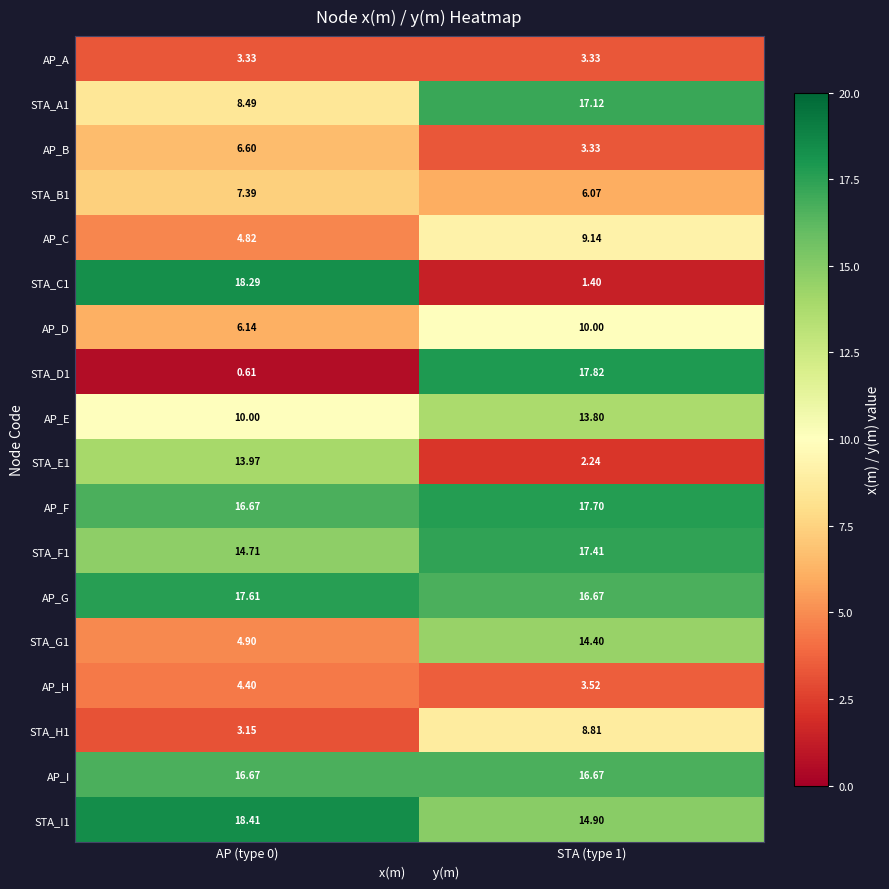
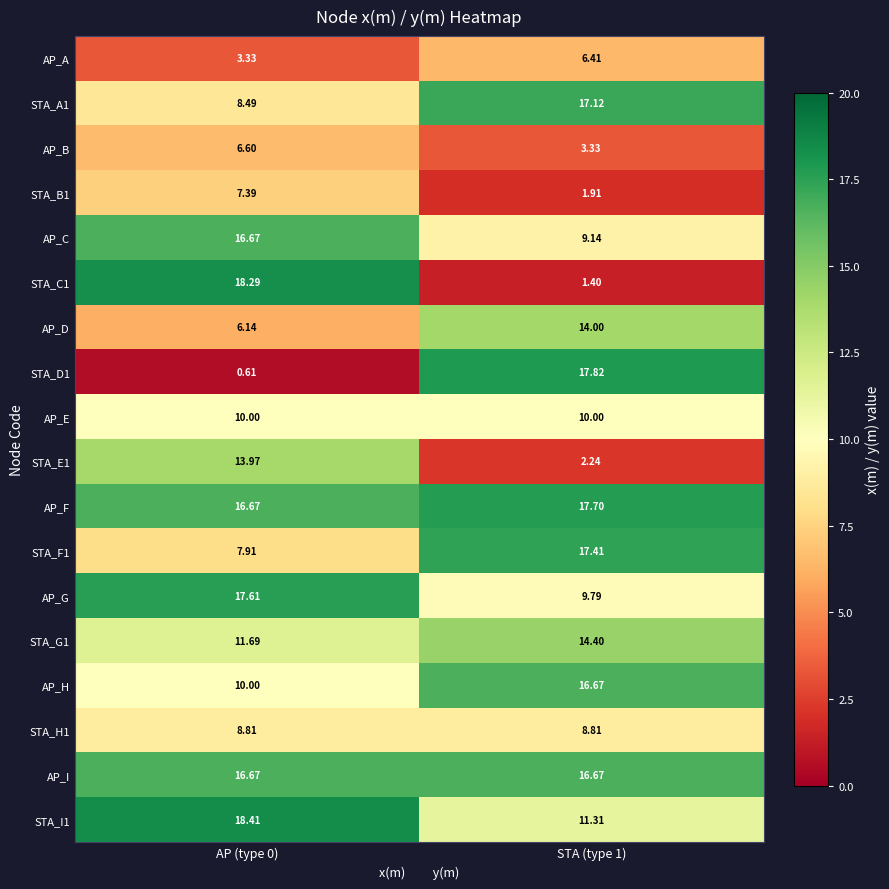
  {
    "AP_A": {
      "AP (type 0)": 3.33,
-     "STA (type 1)": 3.33
+     "STA (type 1)": 6.41
    },
    "STA_A1": {
      "AP (type 0)": 8.49,
      "STA (type 1)": 17.12
    },
    "AP_B": {
      "AP (type 0)": 6.60,
      "STA (type 1)": 3.33
    },
    "STA_B1": {
      "AP (type 0)": 7.39,
-     "STA (type 1)": 6.07
+     "STA (type 1)": 1.91
    },
    "AP_C": {
-     "AP (type 0)": 4.82,
+     "AP (type 0)": 16.67,
      "STA (type 1)": 9.14
    },
    "STA_C1": {
      "AP (type 0)": 18.29,
      "STA (type 1)": 1.40
    },
    "AP_D": {
      "AP (type 0)": 6.14,
-     "STA (type 1)": 10.00
+     "STA (type 1)": 14.00
    },
    "STA_D1": {
      "AP (type 0)": 0.61,
      "STA (type 1)": 17.82
    },
    "AP_E": {
      "AP (type 0)": 10.00,
-     "STA (type 1)": 13.80
+     "STA (type 1)": 10.00
    },
    "STA_E1": {
      "AP (type 0)": 13.97,
      "STA (type 1)": 2.24
    },
    "AP_F": {
      "AP (type 0)": 16.67,
      "STA (type 1)": 17.70
    },
    "STA_F1": {
-     "AP (type 0)": 14.71,
+     "AP (type 0)": 7.91,
      "STA (type 1)": 17.41
    },
    "AP_G": {
      "AP (type 0)": 17.61,
-     "STA (type 1)": 16.67
+     "STA (type 1)": 9.79
    },
    "STA_G1": {
-     "AP (type 0)": 4.90,
+     "AP (type 0)": 11.69,
      "STA (type 1)": 14.40
    },
    "AP_H": {
-     "AP (type 0)": 4.40,
-     "STA (type 1)": 3.52
+     "AP (type 0)": 10.00,
+     "STA (type 1)": 16.67
    },
    "STA_H1": {
-     "AP (type 0)": 3.15,
+     "AP (type 0)": 8.81,
      "STA (type 1)": 8.81
    },
    "AP_I": {
      "AP (type 0)": 16.67,
      "STA (type 1)": 16.67
    },
    "STA_I1": {
      "AP (type 0)": 18.41,
-     "STA (type 1)": 14.90
+     "STA (type 1)": 11.31
    }
  }
